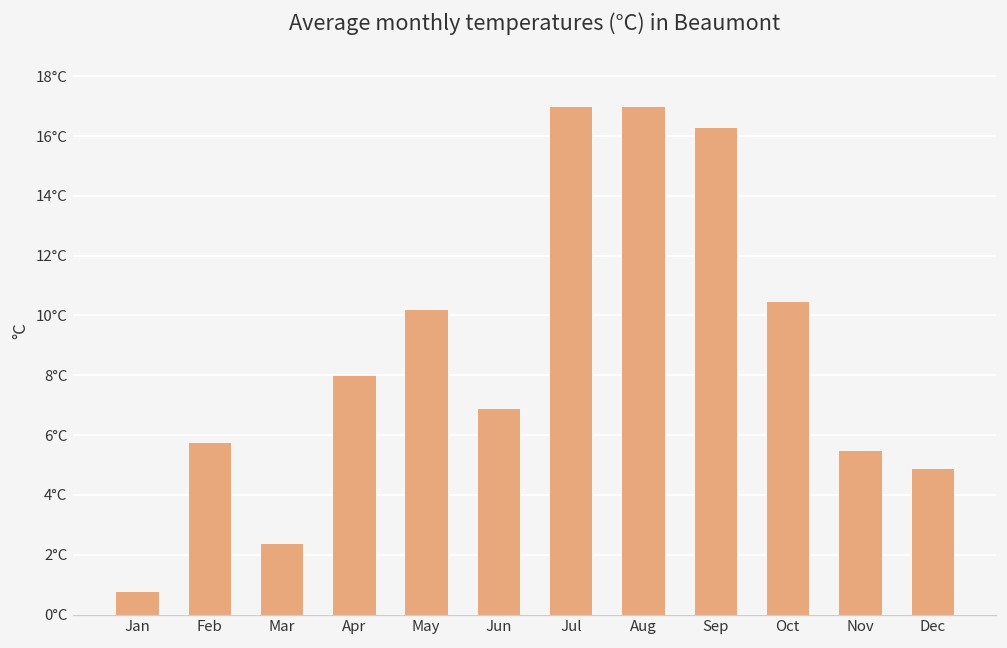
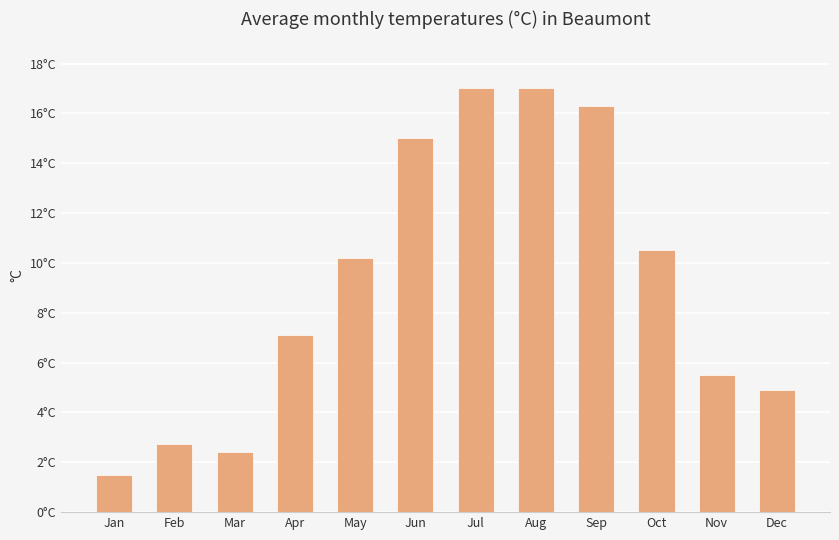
  {
-   "Jan": "0.8°C",
-   "Feb": "5.8°C",
+   "Jan": "1.5°C",
+   "Feb": "2.8°C",
    "Mar": "2.4°C",
-   "Apr": "8.0°C",
+   "Apr": "7.1°C",
    "May": "10.2°C",
-   "Jun": "6.9°C",
+   "Jun": "15.0°C",
    "Jul": "17.0°C",
    "Aug": "17.0°C",
    "Sep": "16.3°C",
    "Oct": "10.5°C",
    "Nov": "5.5°C",
    "Dec": "4.9°C"
  }
